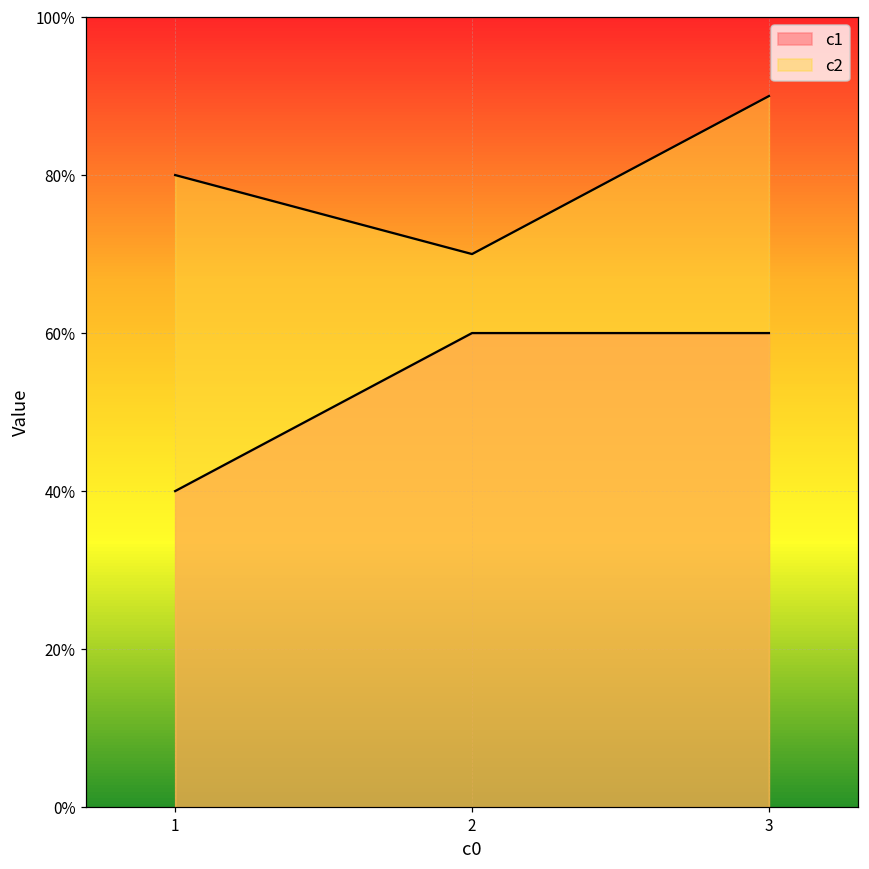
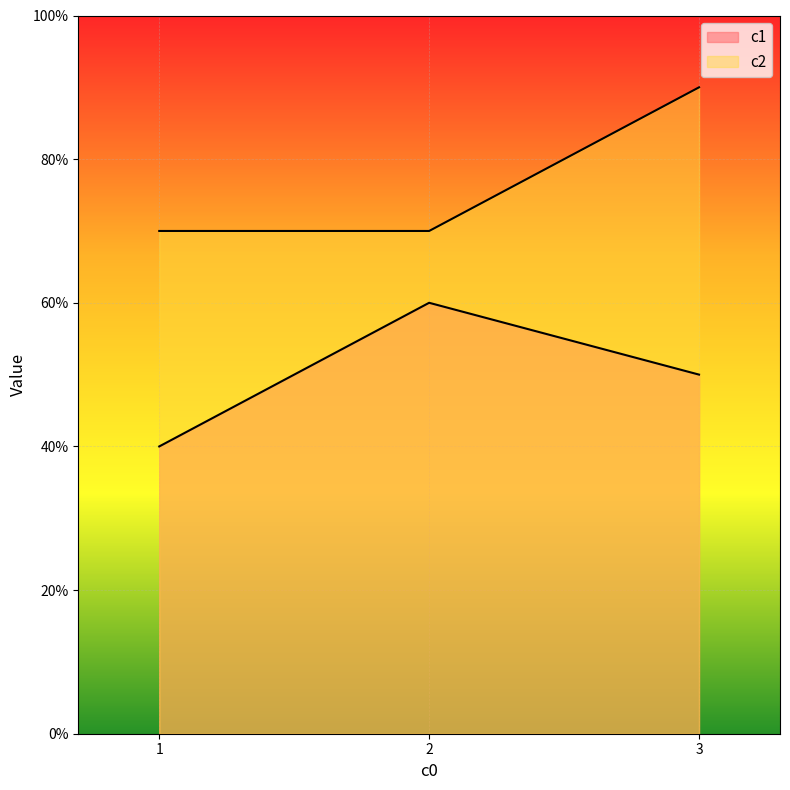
  {
    "c1": {
      "1": "40%",
      "2": "60%",
-     "3": "60%"
+     "3": "50%"
    },
    "c2": {
-     "1": "80%",
+     "1": "70%",
      "2": "70%",
      "3": "90%"
    }
  }
